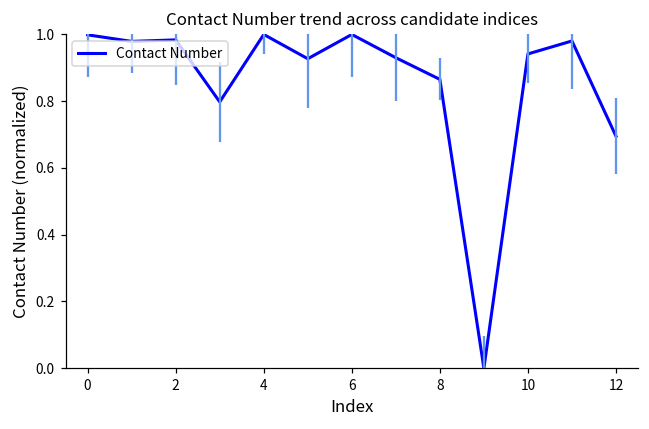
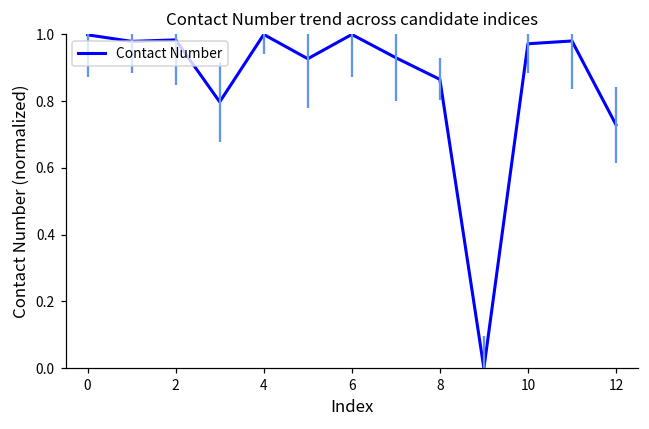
  {
    "0": 1.00,
    "2": 0.98,
    "4": 1.00,
    "6": 1.00,
    "8": 0.87,
-   "10": 0.94,
-   "12": 0.70
+   "10": 0.97,
+   "12": 0.73
  }
